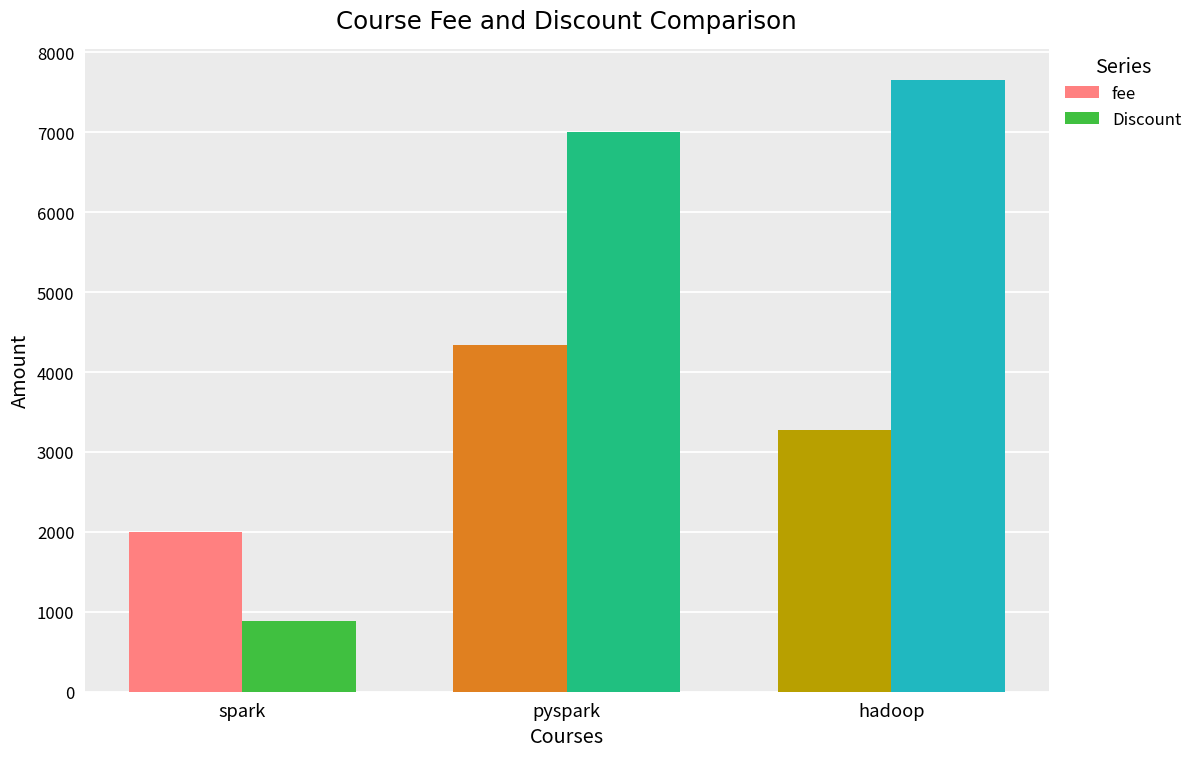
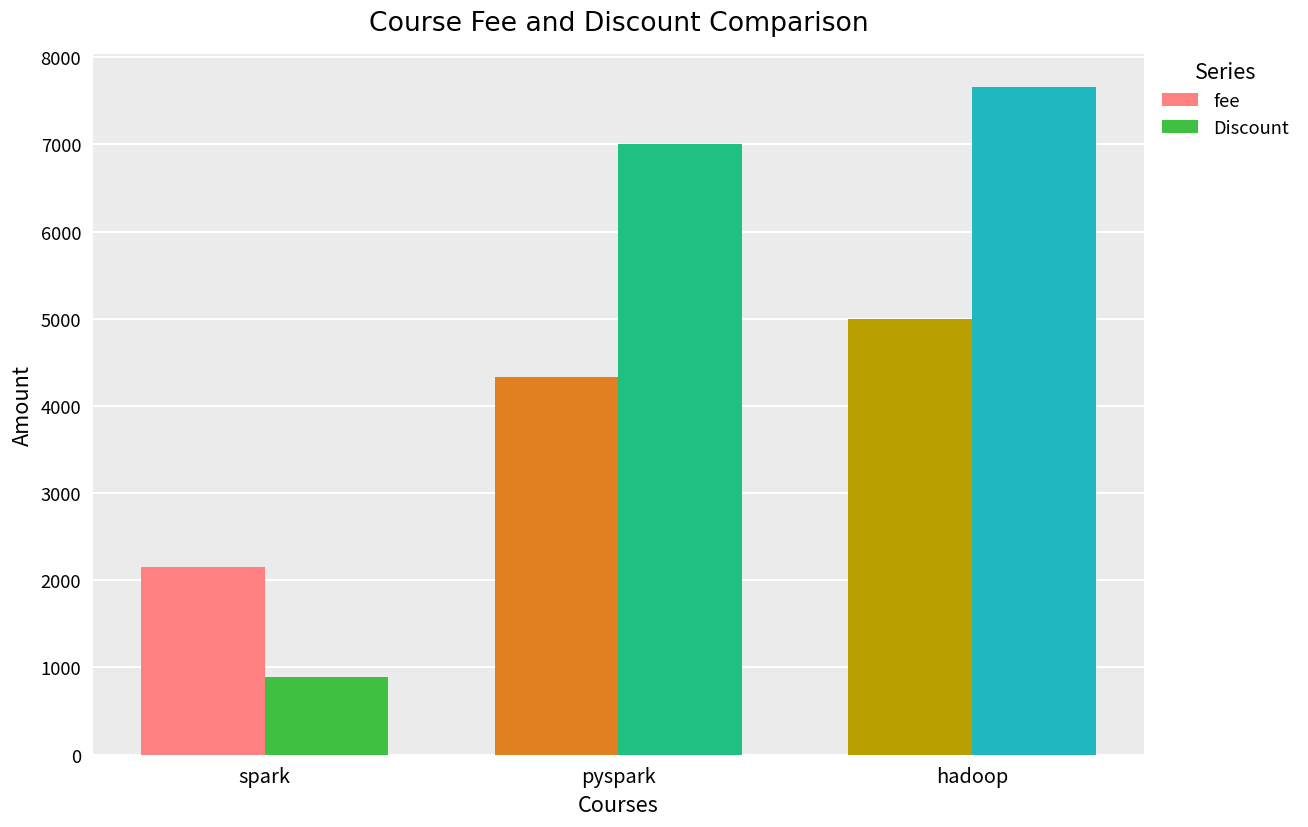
  {
    "fee": {
-     "spark": 2000,
+     "spark": 2200,
      "pyspark": 4300,
-     "hadoop": 3300
+     "hadoop": 5000
    },
    "Discount": {
      "spark": 900,
      "pyspark": 7000,
      "hadoop": 7700
    }
  }
